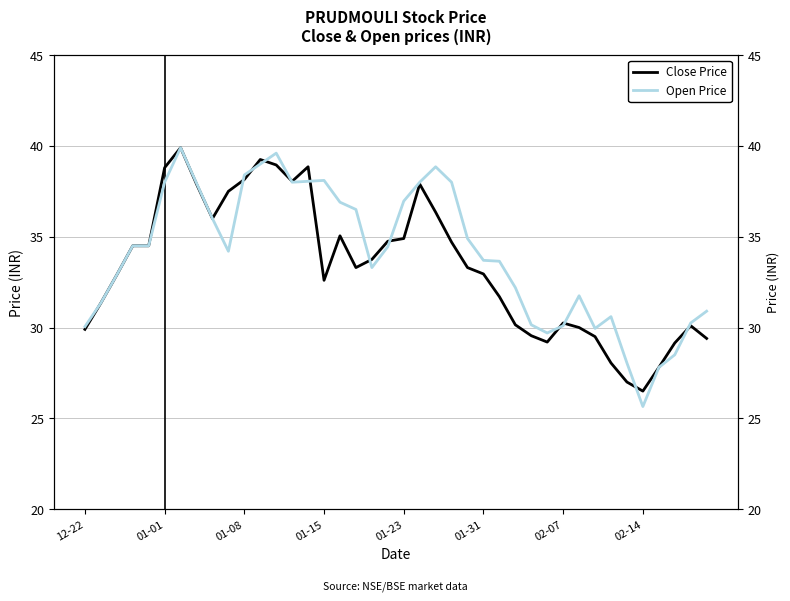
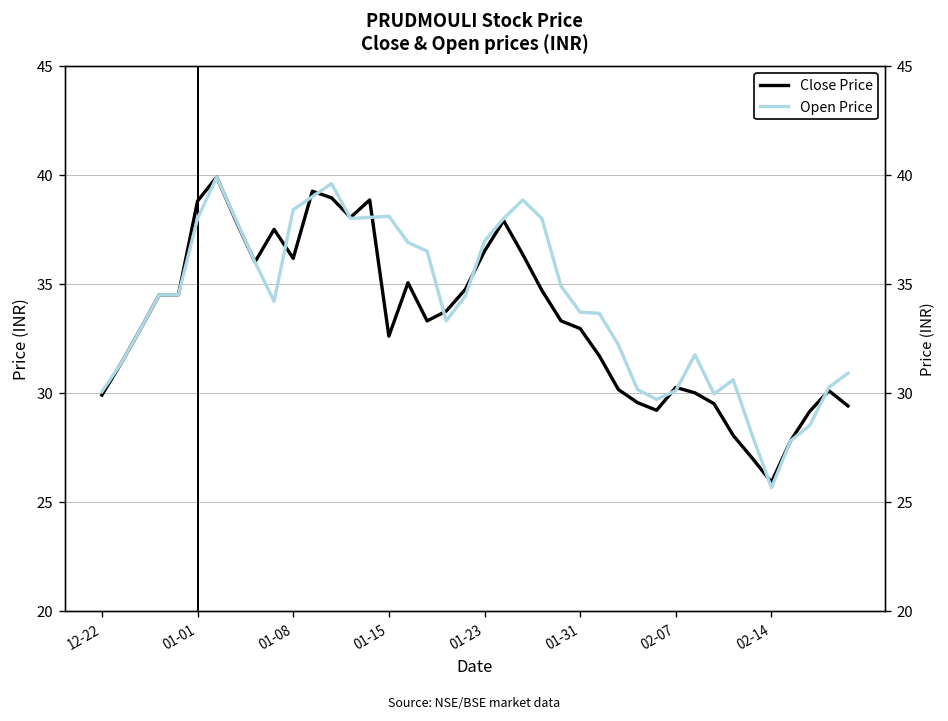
  {
    "Close Price": {
      "12-22": 29.9,
      "01-01": 38.8,
-     "01-08": 38.2,
+     "01-08": 36.2,
      "01-15": 32.6,
-     "01-23": 34.9,
+     "01-23": 36.5,
      "01-31": 33.0,
      "02-07": 30.3,
-     "02-14": 26.5
+     "02-14": 25.9
    },
    "Open Price": {
      "12-22": 30.1,
      "01-01": 38.0,
      "01-08": 38.4,
      "01-15": 38.1,
      "01-23": 37.0,
      "01-31": 33.7,
      "02-07": 30.1,
      "02-14": 25.7
    }
  }
